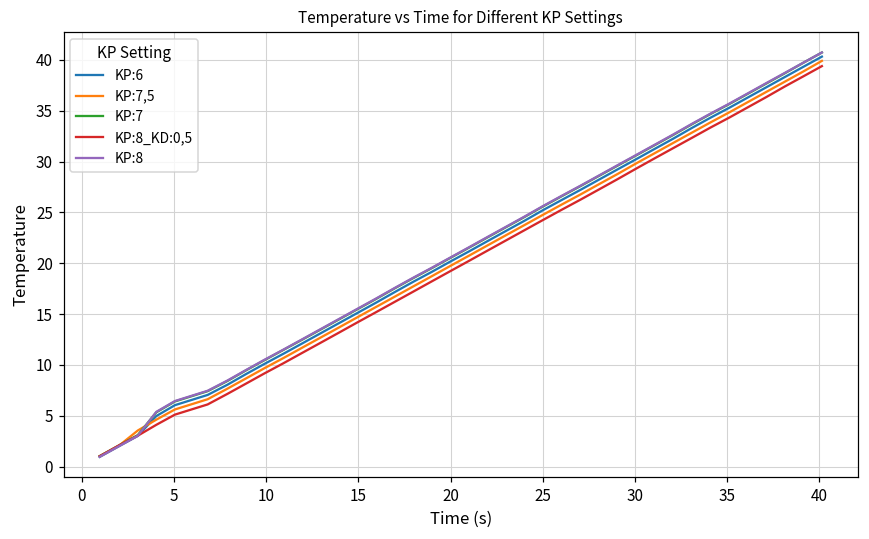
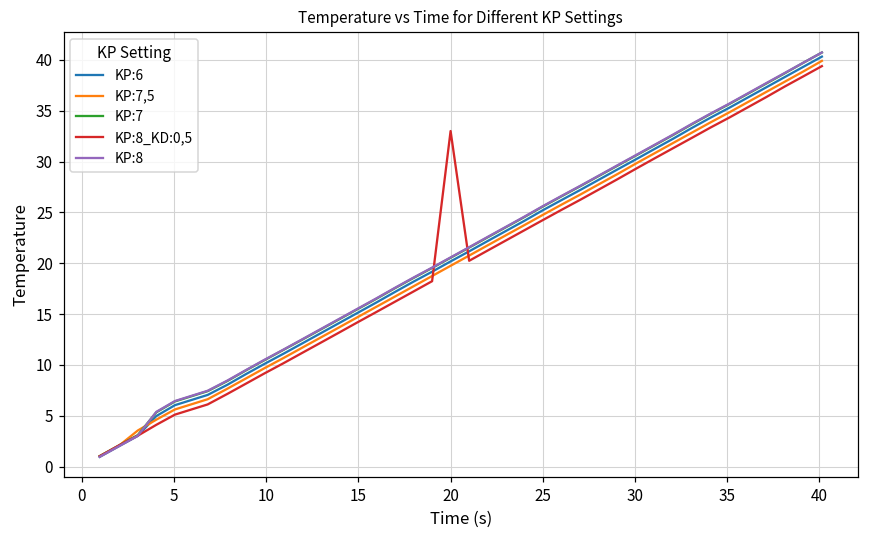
  {
    "KP:6": {
      "20": 20
    },
    "KP:7,5": {
      "20": 20
    },
    "KP:8_KD:0,5": {
-     "20": 19
+     "20": 33
    }
  }
